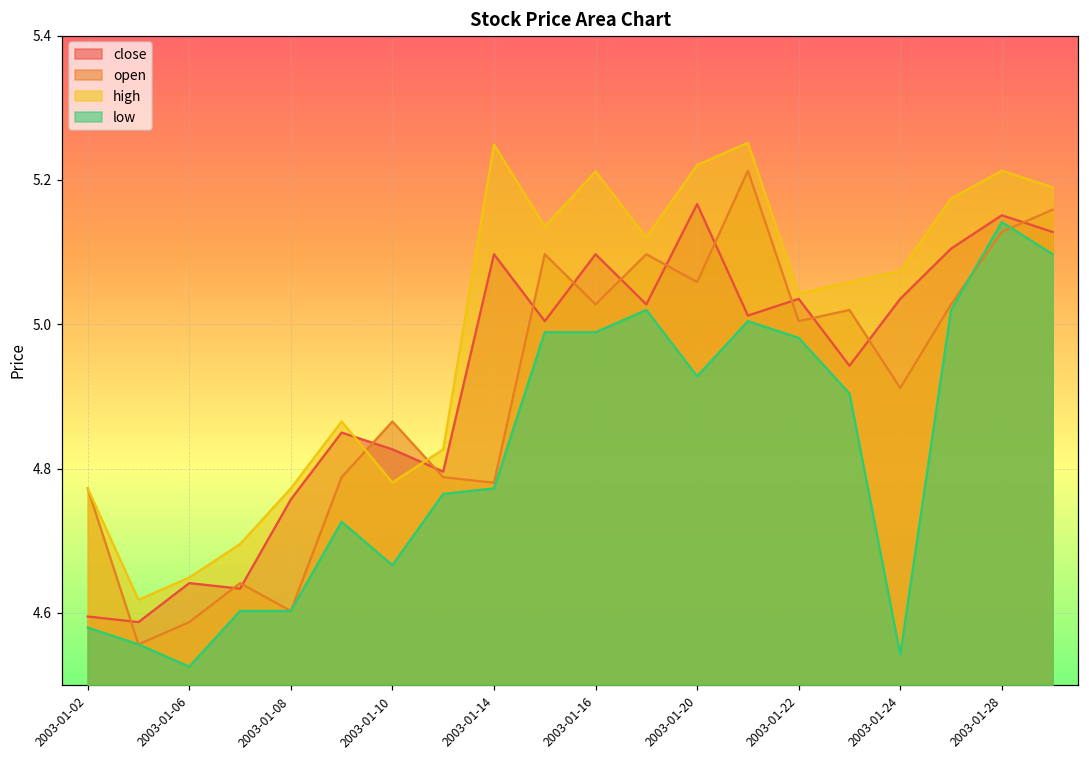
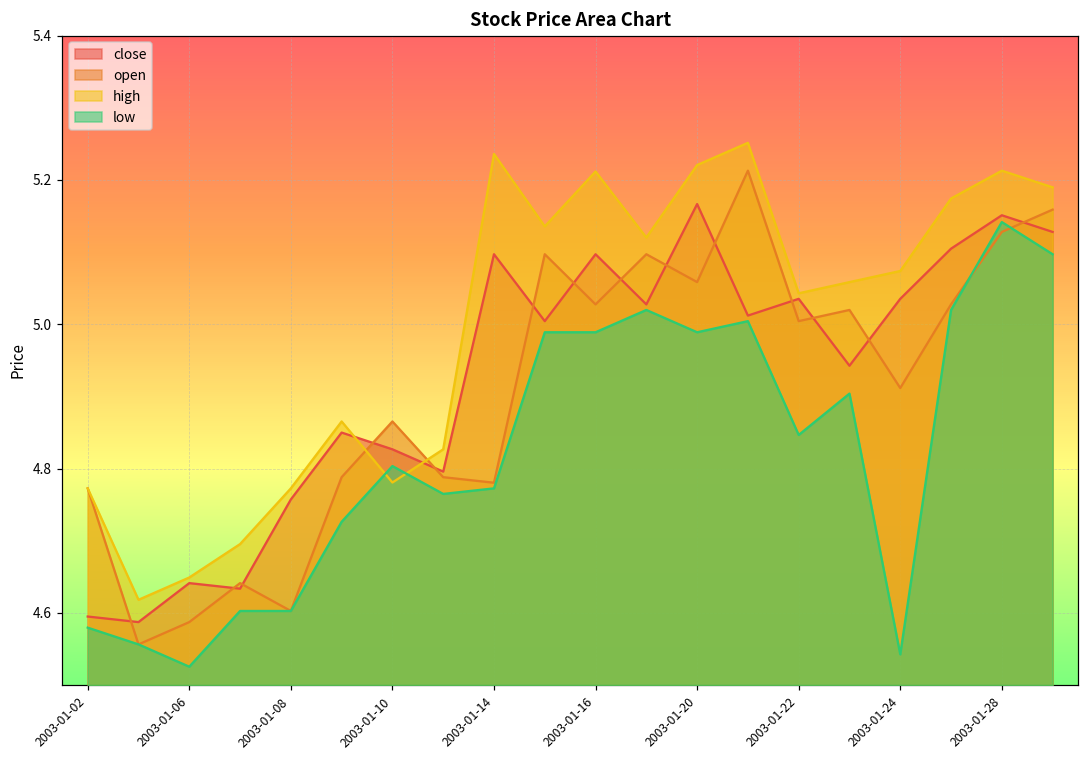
  {
    "high": {
      "2003-01-06": 4.65,
      "2003-01-08": 4.77,
      "2003-01-10": 4.78,
-     "2003-01-14": 5.25,
+     "2003-01-14": 5.24,
      "2003-01-16": 5.21,
      "2003-01-20": 5.22,
      "2003-01-22": 5.04,
      "2003-01-24": 5.07,
      "2003-01-28": 5.21
    },
    "low": {
      "2003-01-02": 4.58,
      "2003-01-06": 4.53,
-     "2003-01-10": 4.67,
+     "2003-01-10": 4.80,
      "2003-01-14": 4.77,
      "2003-01-16": 4.99,
-     "2003-01-20": 4.93,
-     "2003-01-22": 4.98,
+     "2003-01-20": 4.99,
+     "2003-01-22": 4.85,
      "2003-01-24": 4.54,
      "2003-01-28": 5.14
    }
  }
